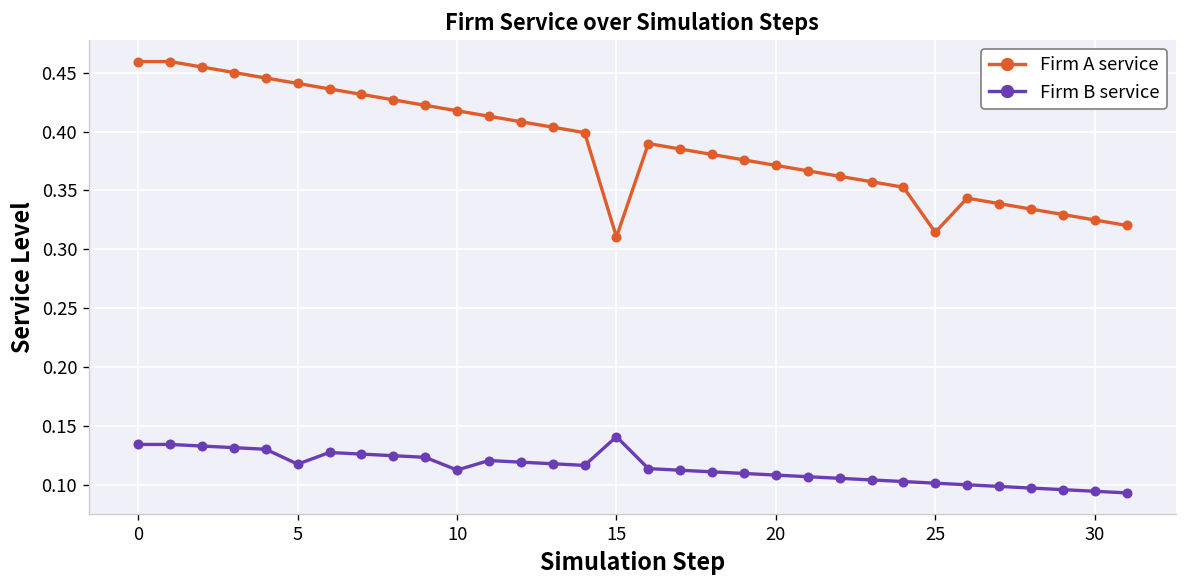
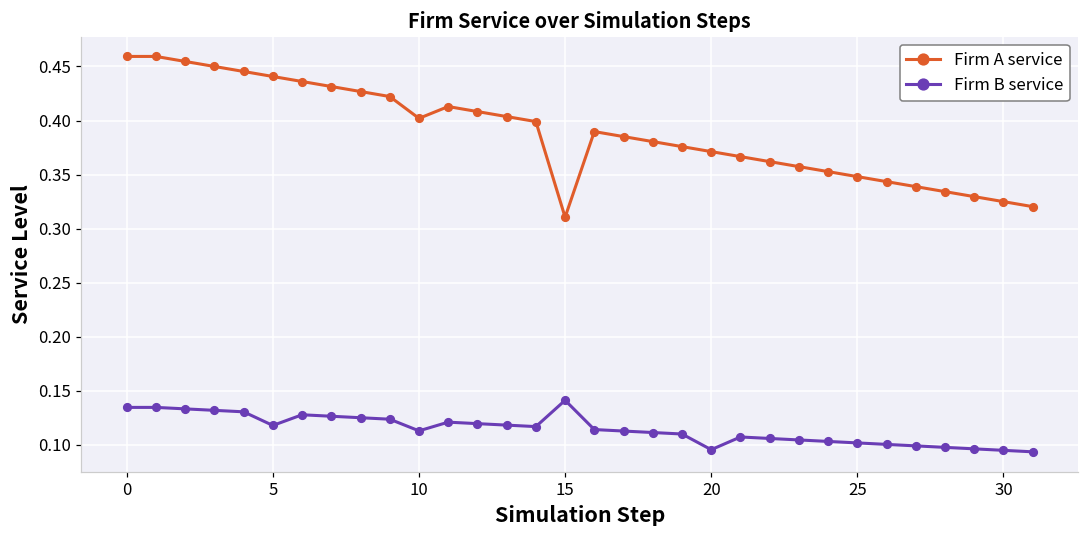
  {
    "Firm A service": {
      "0": 0.46,
      "5": 0.44,
-     "10": 0.42,
+     "10": 0.40,
      "15": 0.31,
      "20": 0.37,
-     "25": 0.31,
+     "25": 0.35,
      "30": 0.33
    },
    "Firm B service": {
      "0": 0.13,
      "5": 0.12,
      "10": 0.11,
      "15": 0.14,
-     "20": 0.11,
+     "20": 0.10,
      "25": 0.10,
      "30": 0.09
    }
  }
